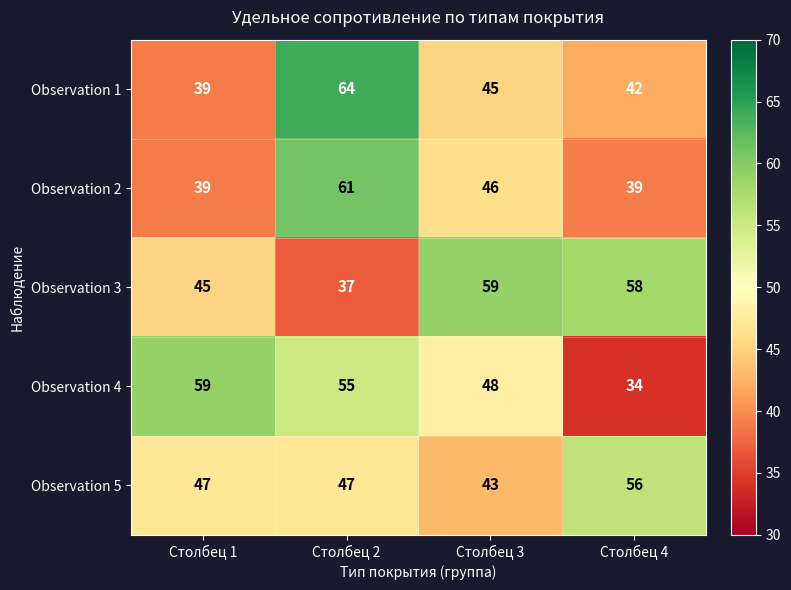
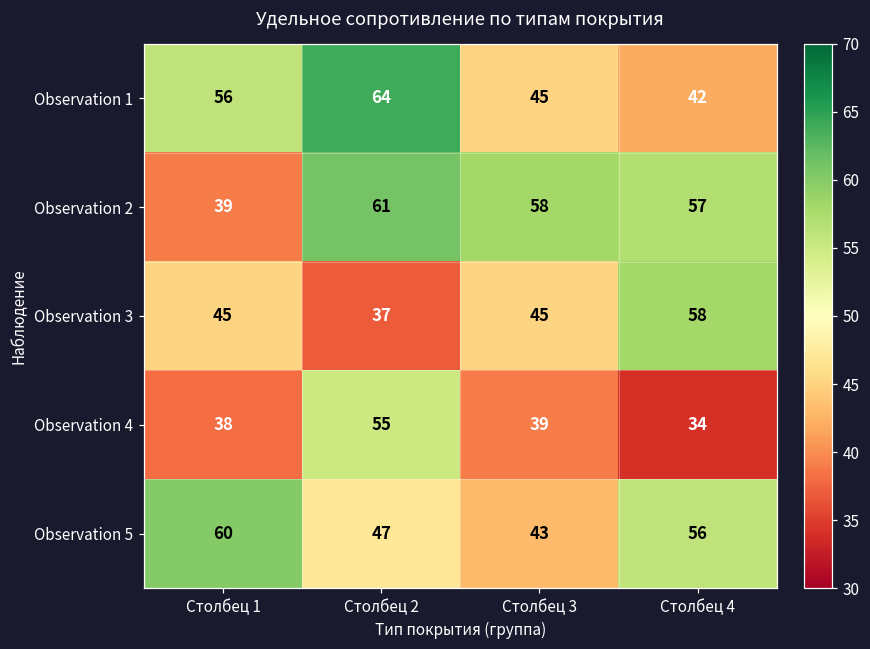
  {
    "Observation 1": {
-     "Столбец 1": 39,
+     "Столбец 1": 56,
      "Столбец 2": 64,
      "Столбец 3": 45,
      "Столбец 4": 42
    },
    "Observation 2": {
      "Столбец 1": 39,
      "Столбец 2": 61,
-     "Столбец 3": 46,
-     "Столбец 4": 39
+     "Столбец 3": 58,
+     "Столбец 4": 57
    },
    "Observation 3": {
      "Столбец 1": 45,
      "Столбец 2": 37,
-     "Столбец 3": 59,
+     "Столбец 3": 45,
      "Столбец 4": 58
    },
    "Observation 4": {
-     "Столбец 1": 59,
+     "Столбец 1": 38,
      "Столбец 2": 55,
-     "Столбец 3": 48,
+     "Столбец 3": 39,
      "Столбец 4": 34
    },
    "Observation 5": {
-     "Столбец 1": 47,
+     "Столбец 1": 60,
      "Столбец 2": 47,
      "Столбец 3": 43,
      "Столбец 4": 56
    }
  }
